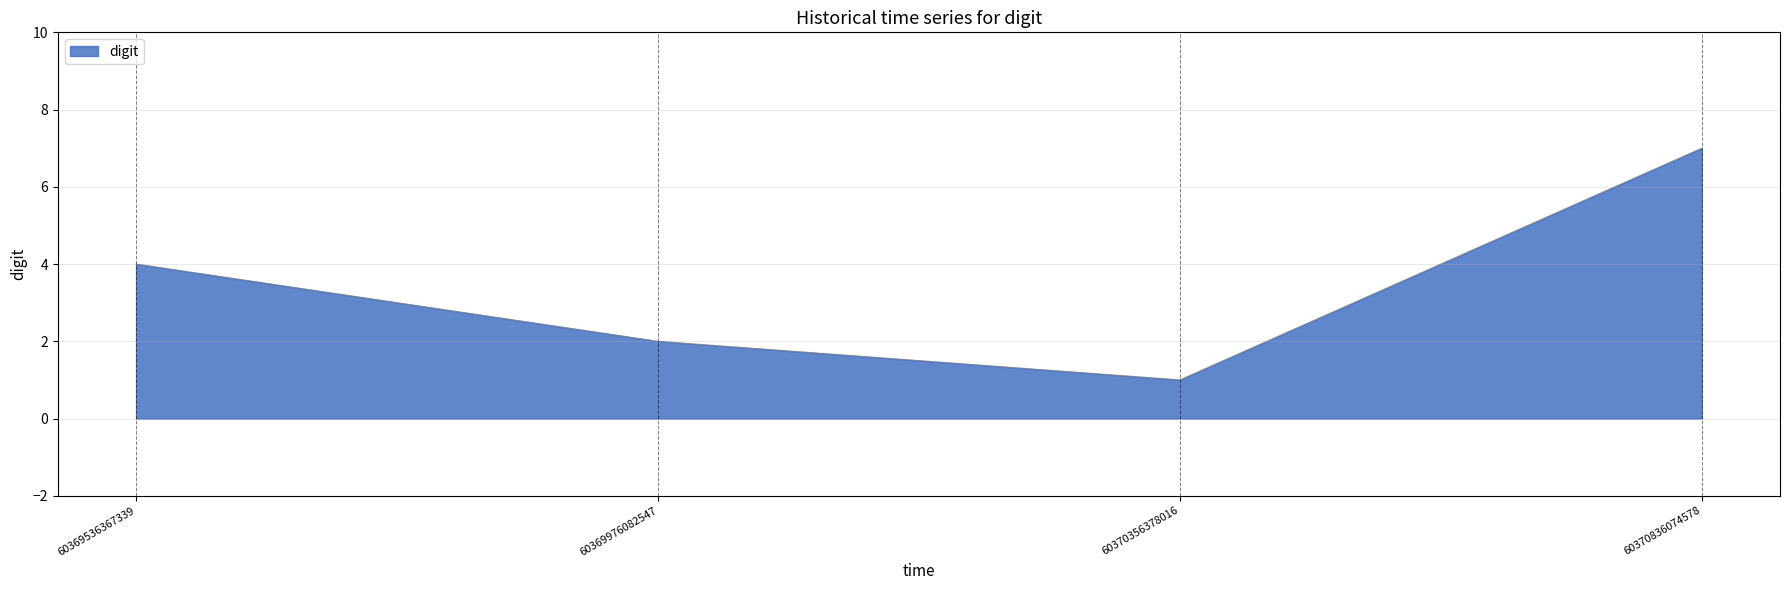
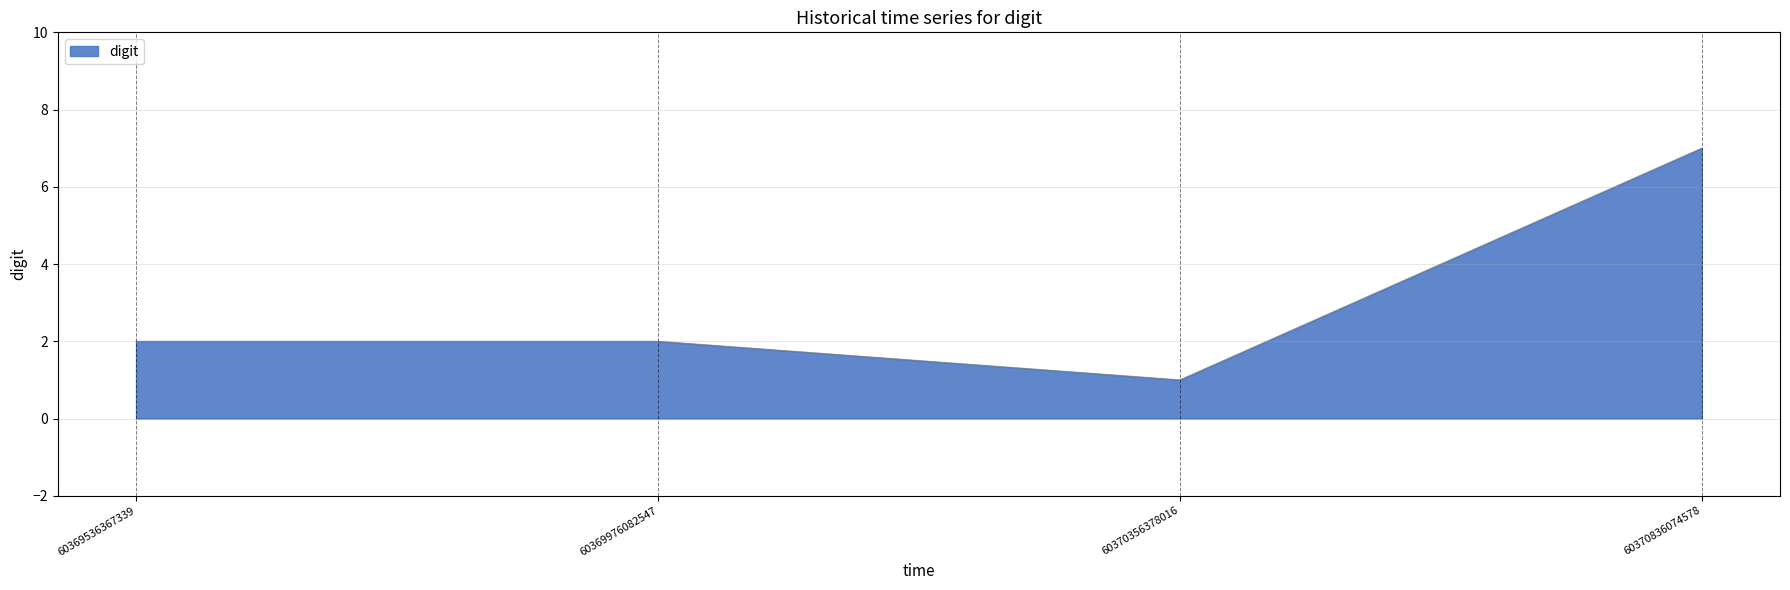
  {
-   "60369536367339": 4,
+   "60369536367339": 2,
    "60369976082547": 2,
    "60370356378016": 1,
    "60370836074578": 7
  }
